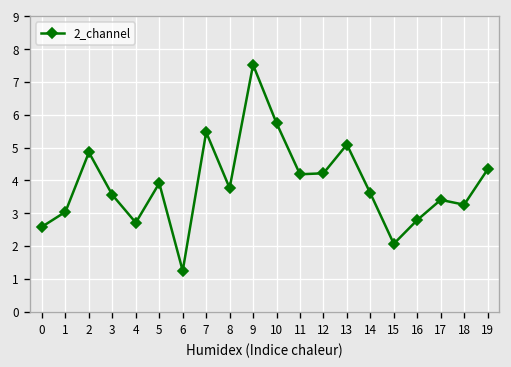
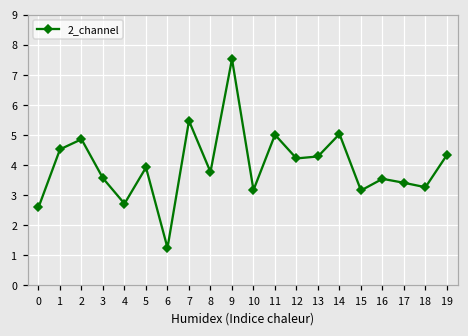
  {
    "0": 2.6,
-   "1": 3.0,
+   "1": 4.5,
    "2": 4.9,
    "3": 3.6,
    "4": 2.7,
    "5": 3.9,
    "6": 1.2,
    "7": 5.5,
    "8": 3.8,
    "9": 7.5,
-   "10": 5.7,
-   "11": 4.2,
+   "10": 3.2,
+   "11": 5.0,
    "12": 4.2,
-   "13": 5.1,
-   "14": 3.6,
-   "15": 2.1,
-   "16": 2.8,
+   "13": 4.3,
+   "14": 5.0,
+   "15": 3.2,
+   "16": 3.5,
    "17": 3.4,
    "18": 3.3,
    "19": 4.3
  }
